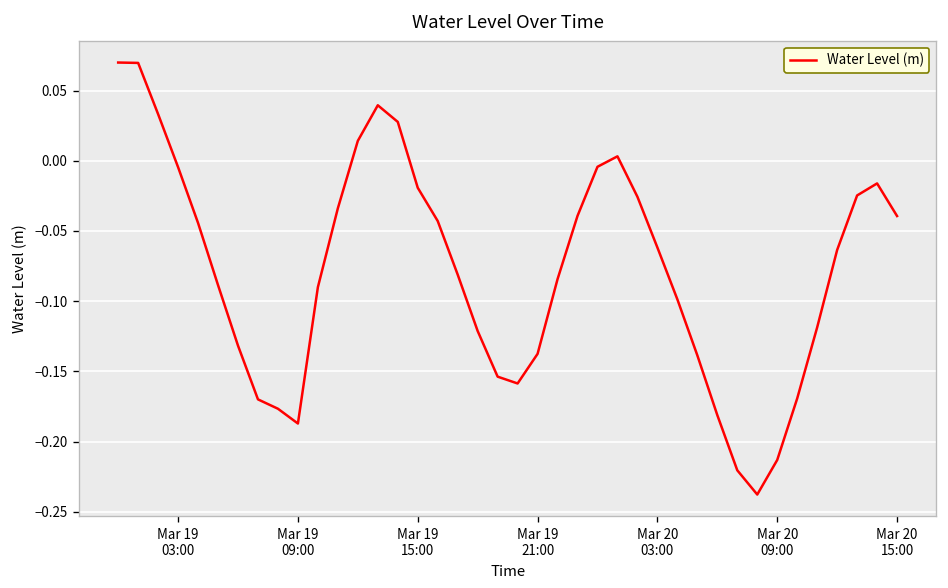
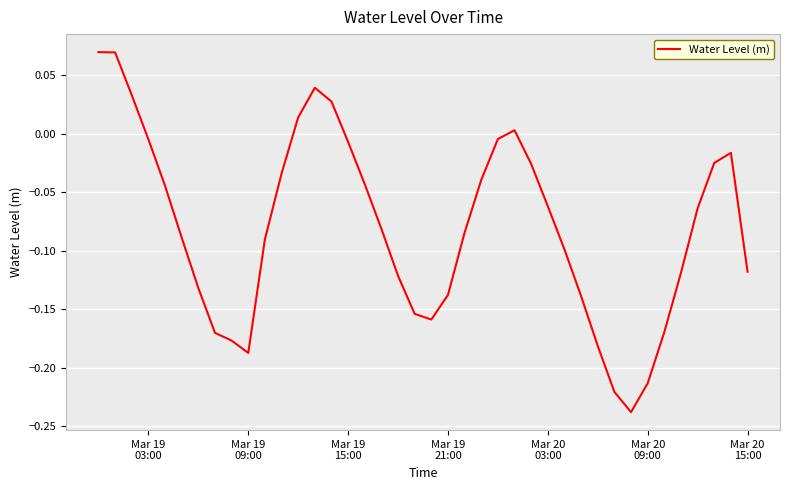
  {
    "Mar 19 03:00": -0.005,
    "Mar 19 09:00": -0.187,
-   "Mar 19 15:00": -0.019,
+   "Mar 19 15:00": -0.007,
    "Mar 19 21:00": -0.138,
    "Mar 20 03:00": -0.062,
    "Mar 20 09:00": -0.213,
-   "Mar 20 15:00": -0.039
+   "Mar 20 15:00": -0.118
  }
